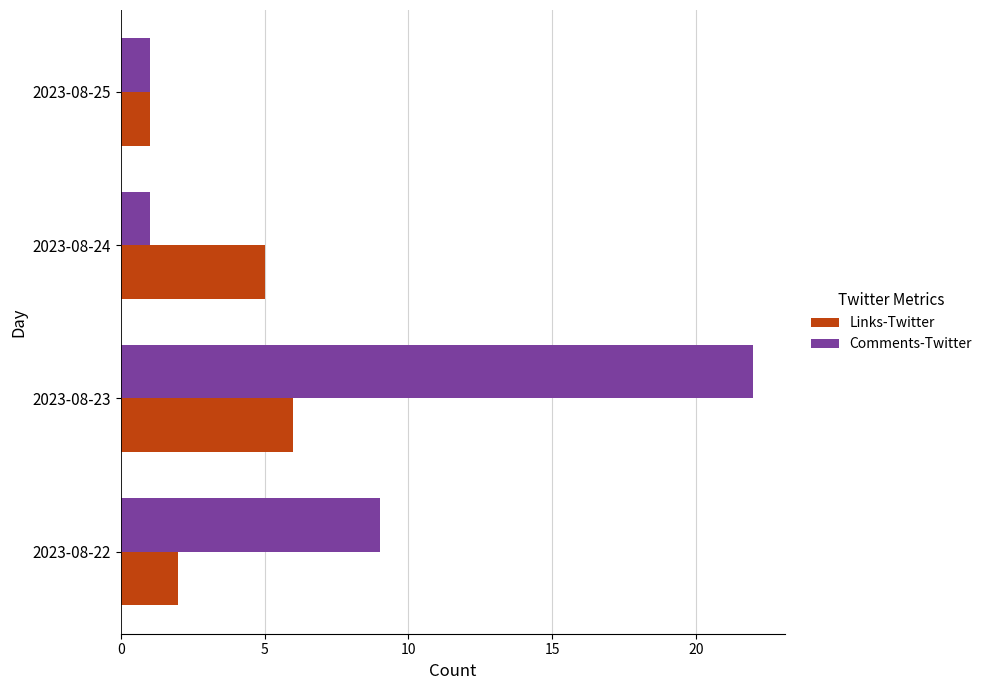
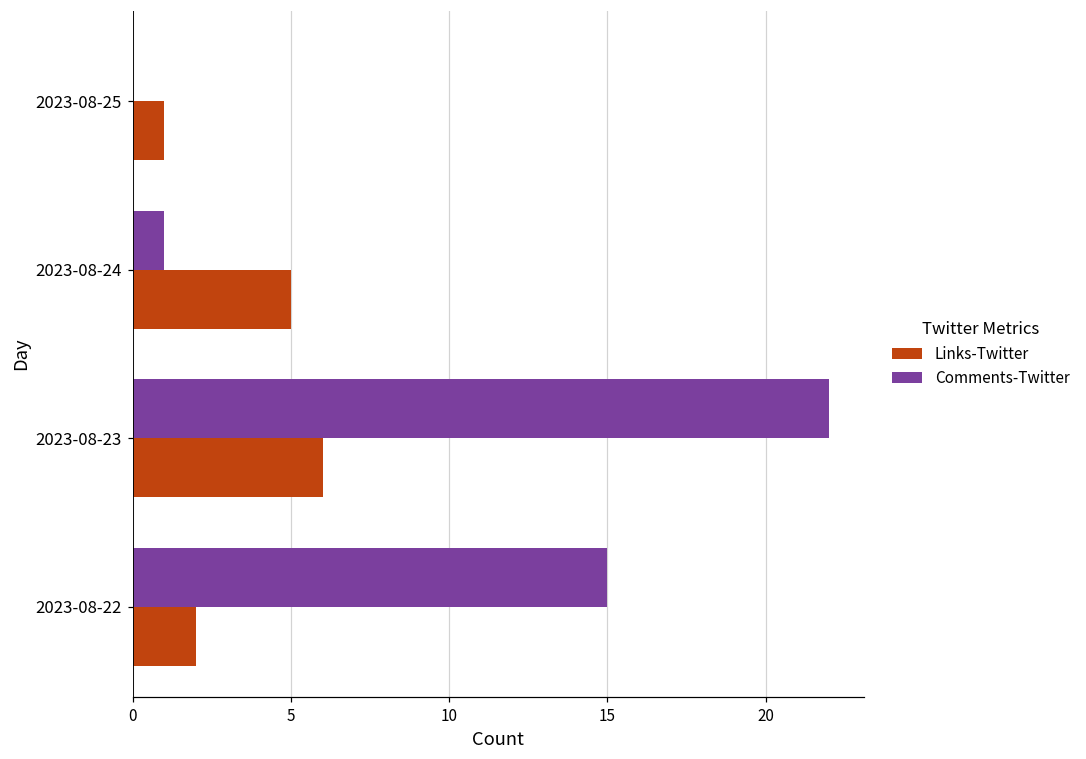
  {
    "Links-Twitter": {
      "2023-08-25": 1,
      "2023-08-24": 5,
      "2023-08-23": 6,
      "2023-08-22": 2
    },
    "Comments-Twitter": {
-     "2023-08-25": 1,
+     "2023-08-25": 0,
      "2023-08-24": 1,
      "2023-08-23": 22,
-     "2023-08-22": 9
+     "2023-08-22": 15
    }
  }
